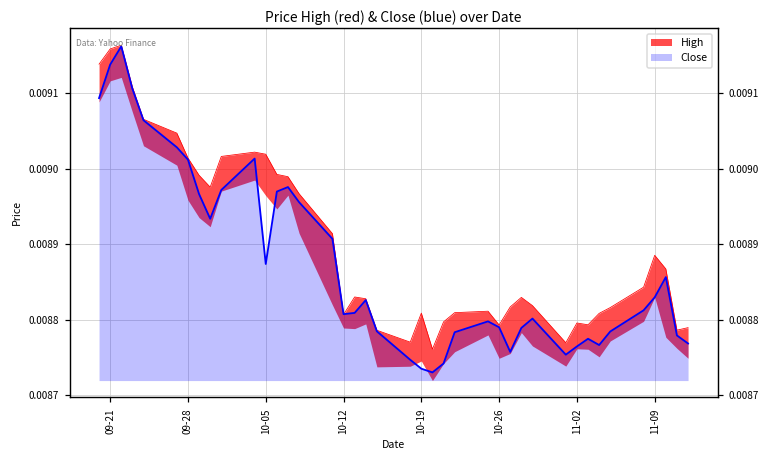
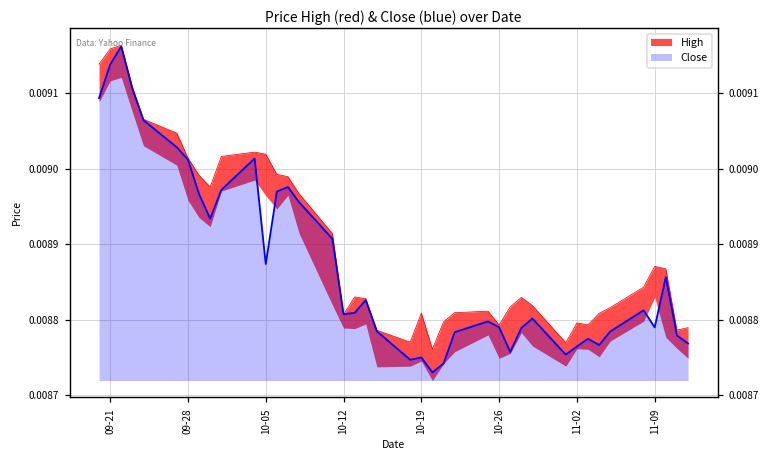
  {
    "High": {
      "09-21": 0.00916,
      "10-05": 0.00902,
      "10-19": 0.00881,
      "11-02": 0.00880,
-     "11-09": 0.00889
+     "11-09": 0.00887
    },
    "Close": {
      "09-21": 0.00914,
      "10-05": 0.00887,
-     "10-19": 0.00874,
+     "10-19": 0.00875,
      "11-02": 0.00876,
-     "11-09": 0.00883
+     "11-09": 0.00879
    }
  }
